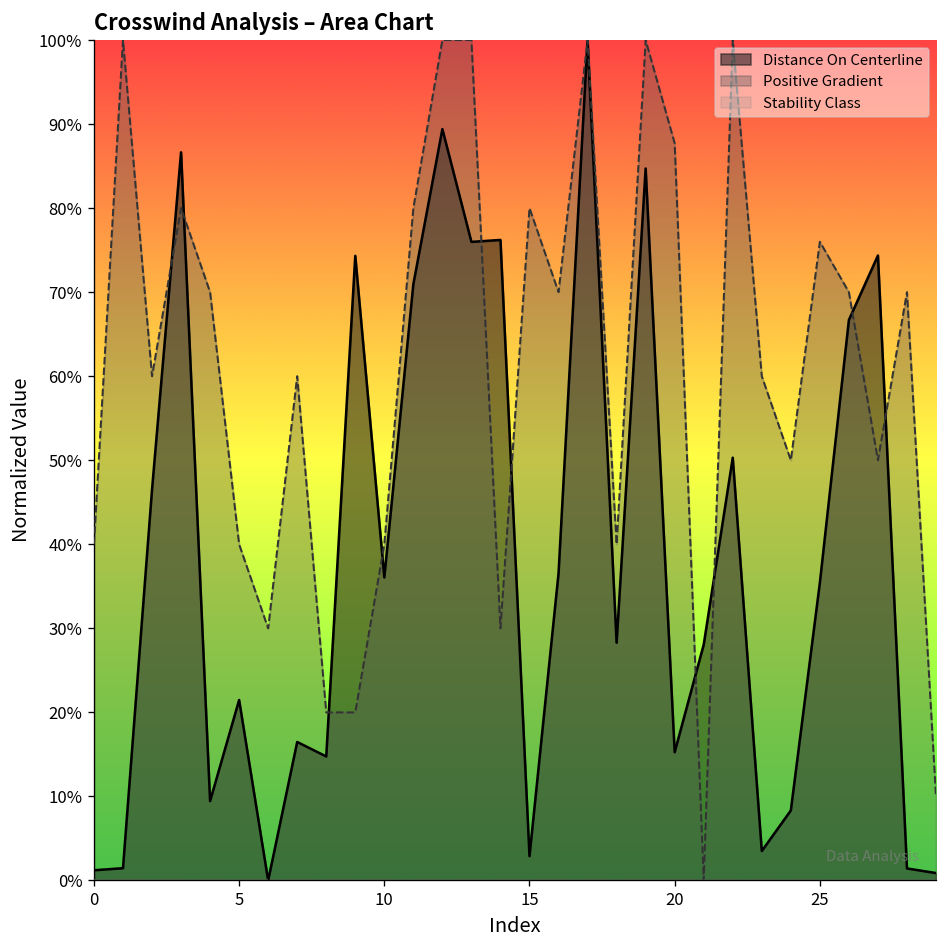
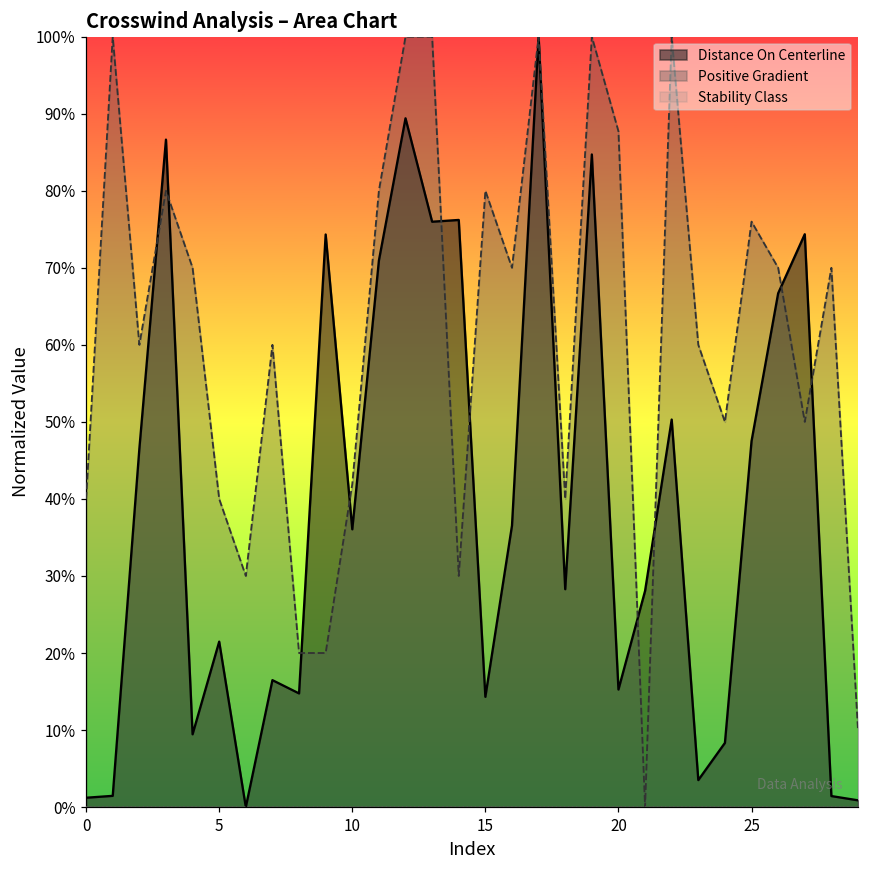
  {
    "Distance On Centerline": {
      "0": "1%",
      "5": "21%",
      "10": "36%",
-     "15": "3%",
+     "15": "14%",
      "20": "15%",
-     "25": "35%"
+     "25": "48%"
    },
    "Positive Gradient": {
      "0": "40%",
      "5": "40%",
-     "10": "40%",
+     "10": "42%",
      "15": "80%",
      "20": "88%",
      "25": "76%"
    },
    "Stability Class": {
      "0": "0%",
      "5": "0%",
      "10": "0%",
      "15": "0%",
      "20": "0%",
      "25": "0%"
    }
  }
